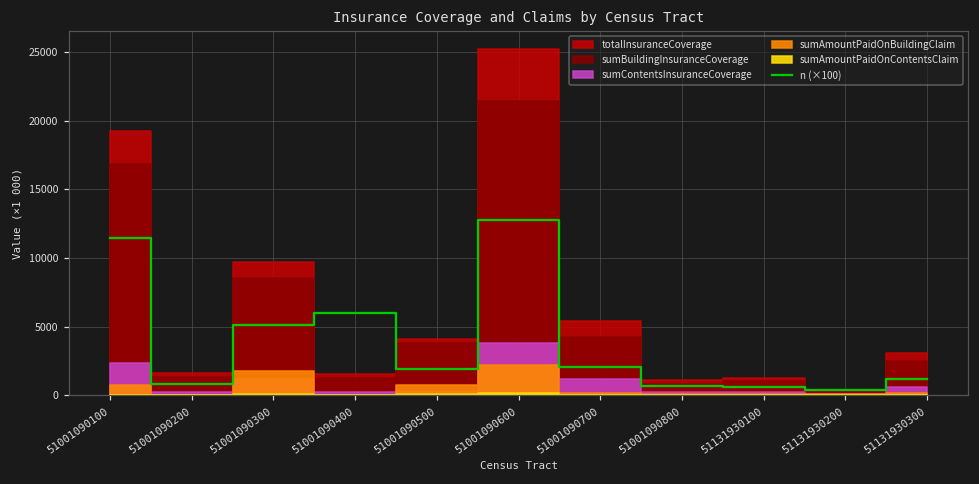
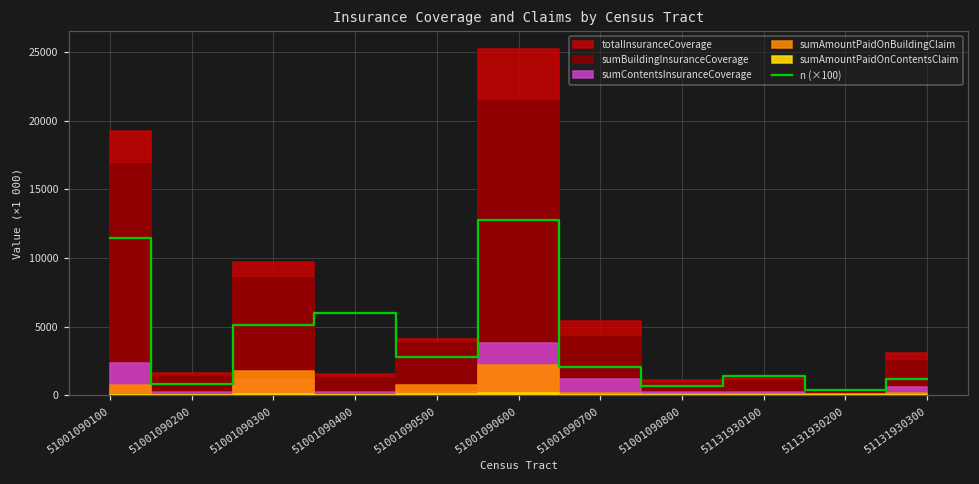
  {
    "n (×100)": {
      "51001090100": 11500,
      "51001090200": 800,
      "51001090300": 5100,
      "51001090400": 6000,
-     "51001090500": 1900,
+     "51001090500": 2800,
      "51001090600": 12800,
      "51001090700": 2100,
      "51001090800": 700,
-     "51131930100": 600,
+     "51131930100": 1400,
      "51131930200": 400,
      "51131930300": 1200
    }
  }
